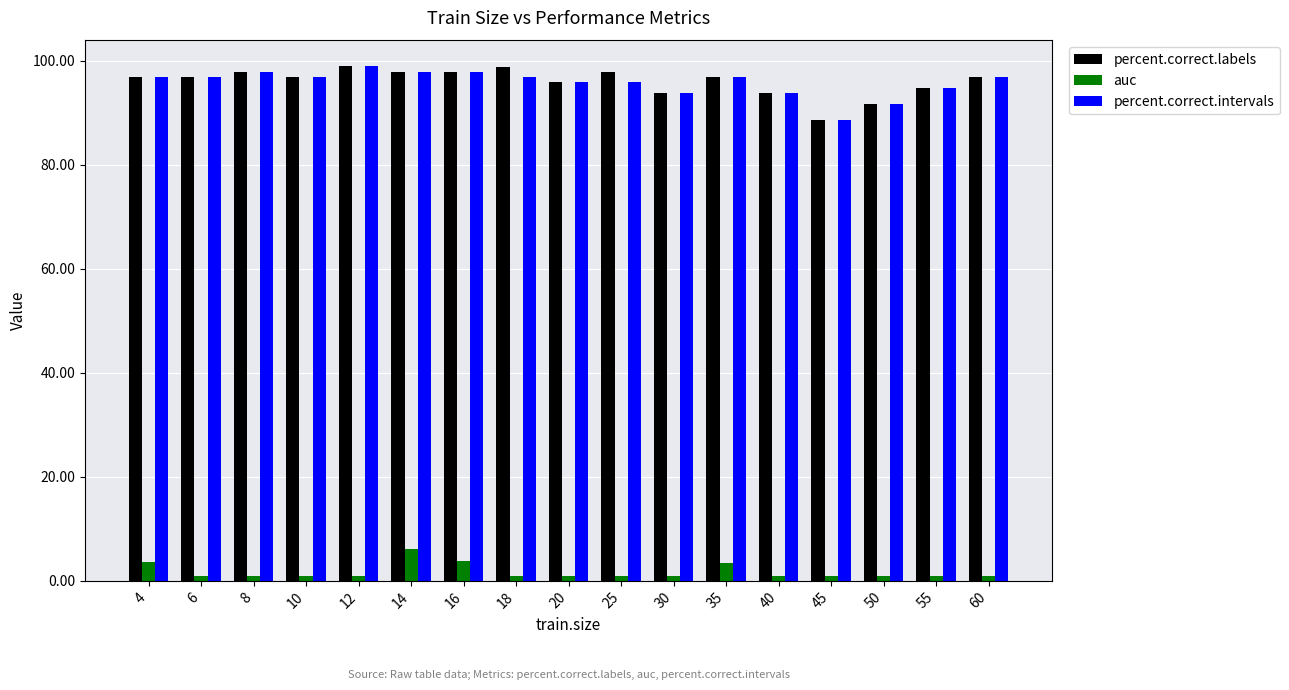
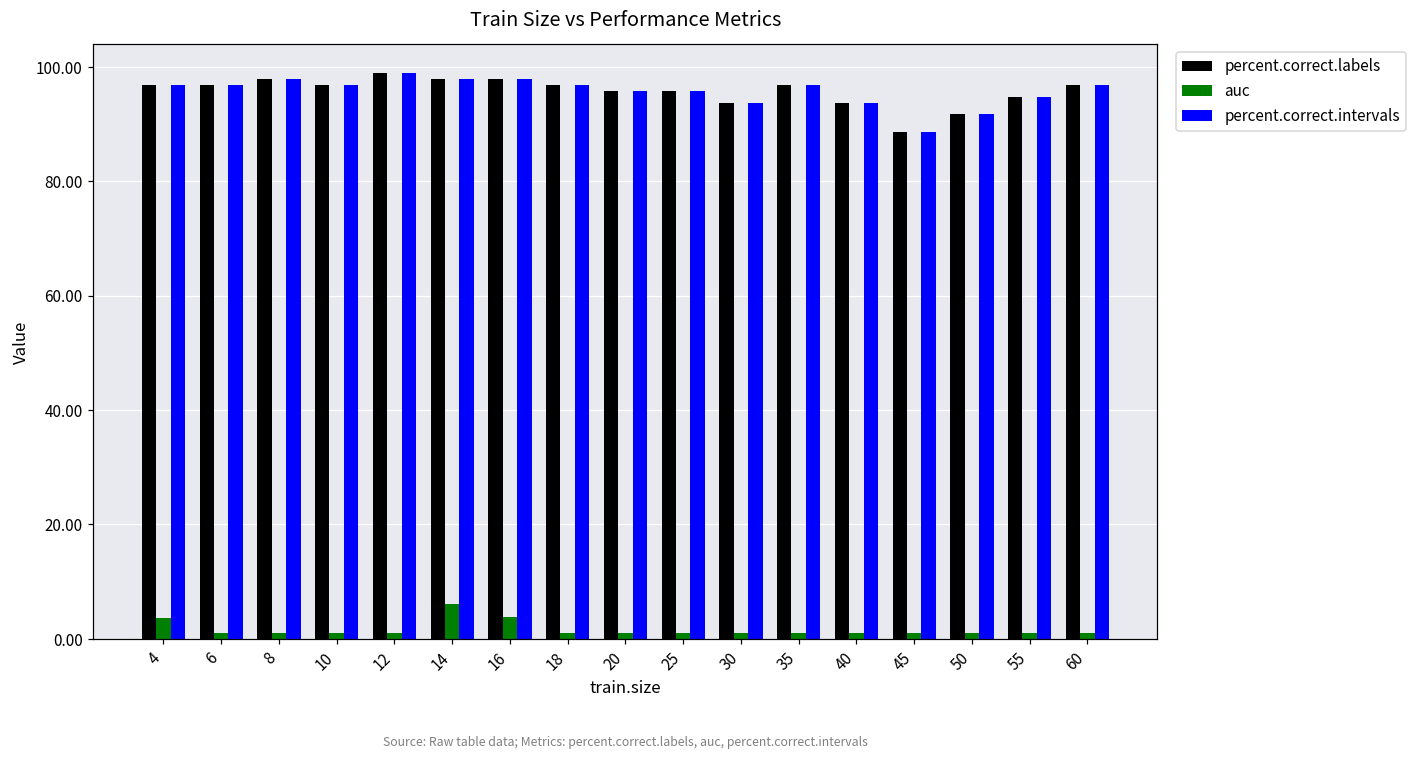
  {
    "percent.correct.labels": {
      "4": 97,
      "6": 97,
      "8": 98,
      "10": 97,
      "12": 99,
      "14": 98,
      "16": 98,
-     "18": 99,
+     "18": 97,
      "20": 96,
-     "25": 98,
+     "25": 96,
      "30": 94,
      "35": 97,
      "40": 94,
      "45": 89,
      "50": 92,
      "55": 95,
      "60": 97
    },
    "auc": {
      "4": 4,
      "6": 1,
      "8": 1,
      "10": 1,
      "12": 1,
      "14": 6,
      "16": 4,
      "18": 1,
      "20": 1,
      "25": 1,
      "30": 1,
-     "35": 3,
+     "35": 1,
      "40": 1,
      "45": 1,
      "50": 1,
      "55": 1,
      "60": 1
    },
    "percent.correct.intervals": {
      "4": 97,
      "6": 97,
      "8": 98,
      "10": 97,
      "12": 99,
      "14": 98,
      "16": 98,
      "18": 97,
      "20": 96,
      "25": 96,
      "30": 94,
      "35": 97,
      "40": 94,
      "45": 89,
      "50": 92,
      "55": 95,
      "60": 97
    }
  }
